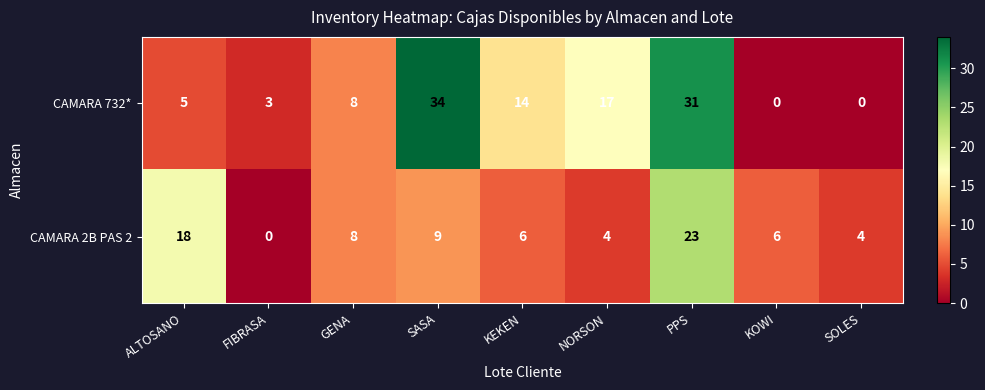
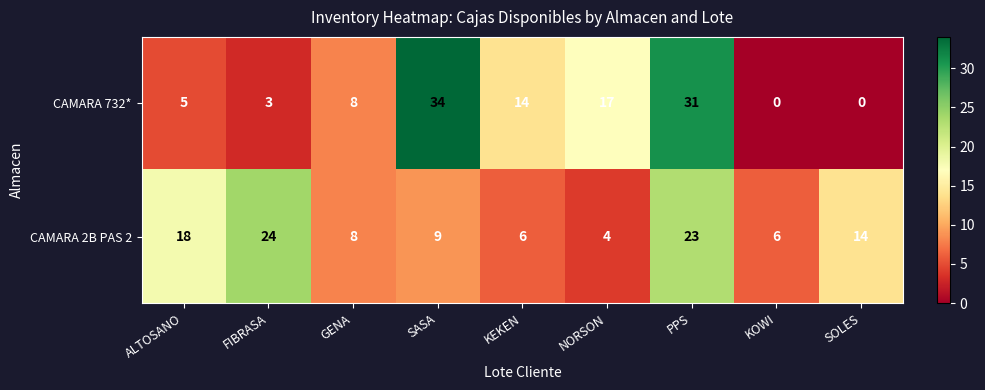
  {
    "CAMARA 732*": {
      "ALTOSANO": 5,
      "FIBRASA": 3,
      "GENA": 8,
      "SASA": 34,
      "KEKEN": 14,
      "NORSON": 17,
      "PPS": 31,
      "KOWI": 0,
      "SOLES": 0
    },
    "CAMARA 2B PAS 2": {
      "ALTOSANO": 18,
-     "FIBRASA": 0,
+     "FIBRASA": 24,
      "GENA": 8,
      "SASA": 9,
      "KEKEN": 6,
      "NORSON": 4,
      "PPS": 23,
      "KOWI": 6,
-     "SOLES": 4
+     "SOLES": 14
    }
  }
